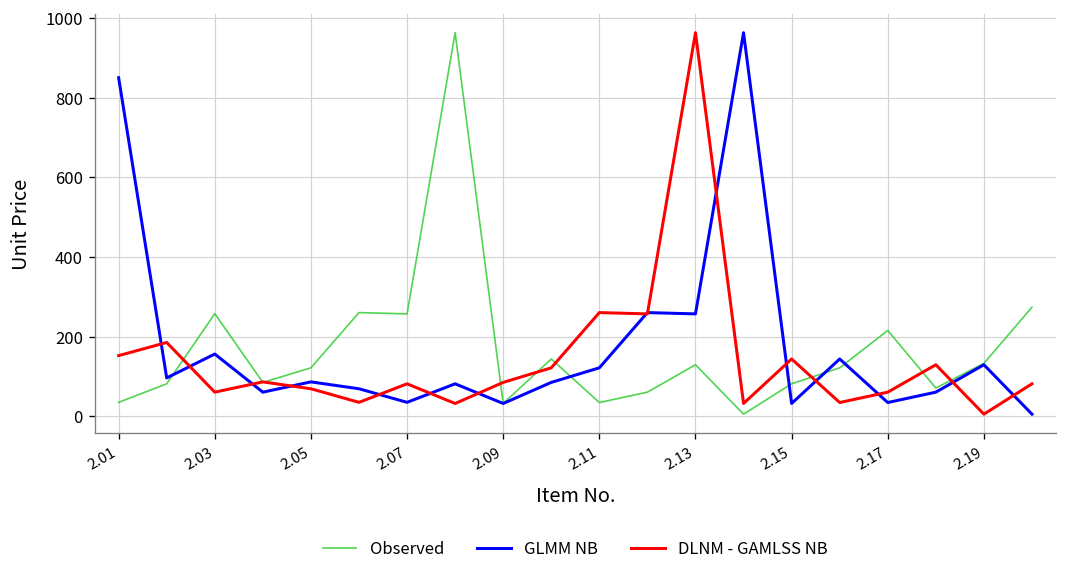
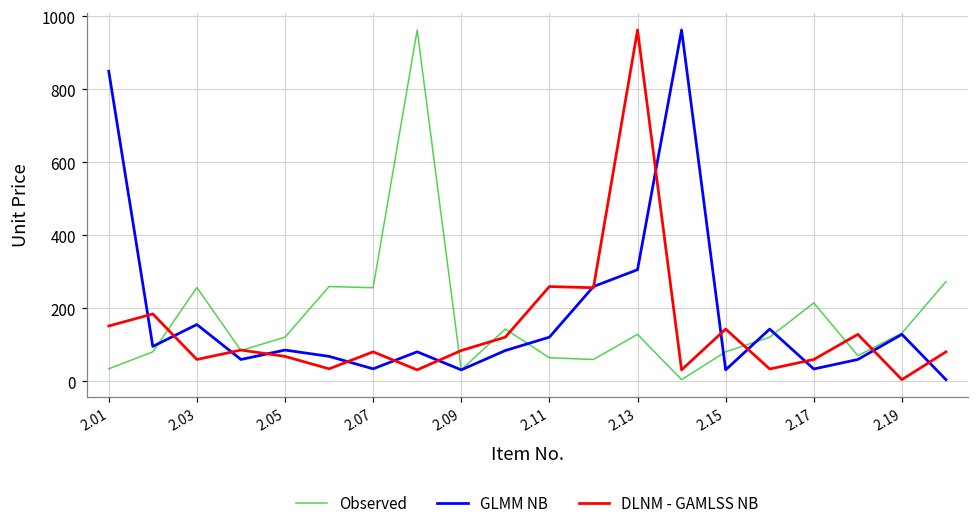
  {
    "Observed": {
      "2.01": 30,
      "2.03": 260,
      "2.05": 120,
      "2.07": 260,
-     "2.11": 30,
+     "2.11": 70,
      "2.13": 130,
      "2.15": 80,
      "2.17": 220
    },
    "GLMM NB": {
      "2.01": 850,
      "2.03": 160,
      "2.05": 90,
      "2.07": 30,
      "2.11": 120,
-     "2.13": 260,
+     "2.13": 310,
      "2.15": 30,
      "2.17": 30
    },
    "DLNM - GAMLSS NB": {
      "2.01": 150,
      "2.03": 60,
      "2.05": 70,
      "2.07": 80,
      "2.09": 80,
      "2.11": 260,
      "2.13": 960,
      "2.15": 140,
      "2.17": 60,
      "2.19": 10
    }
  }
